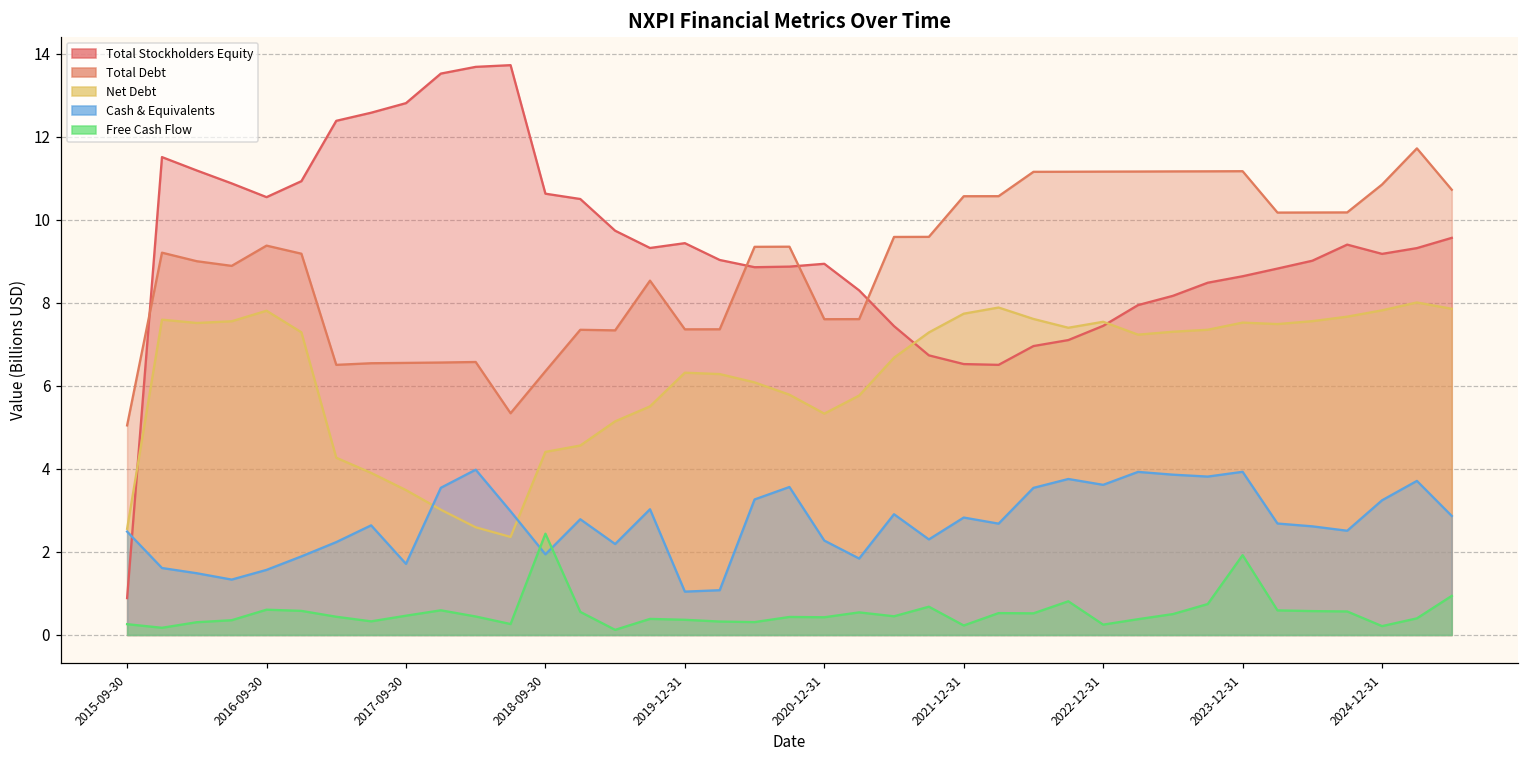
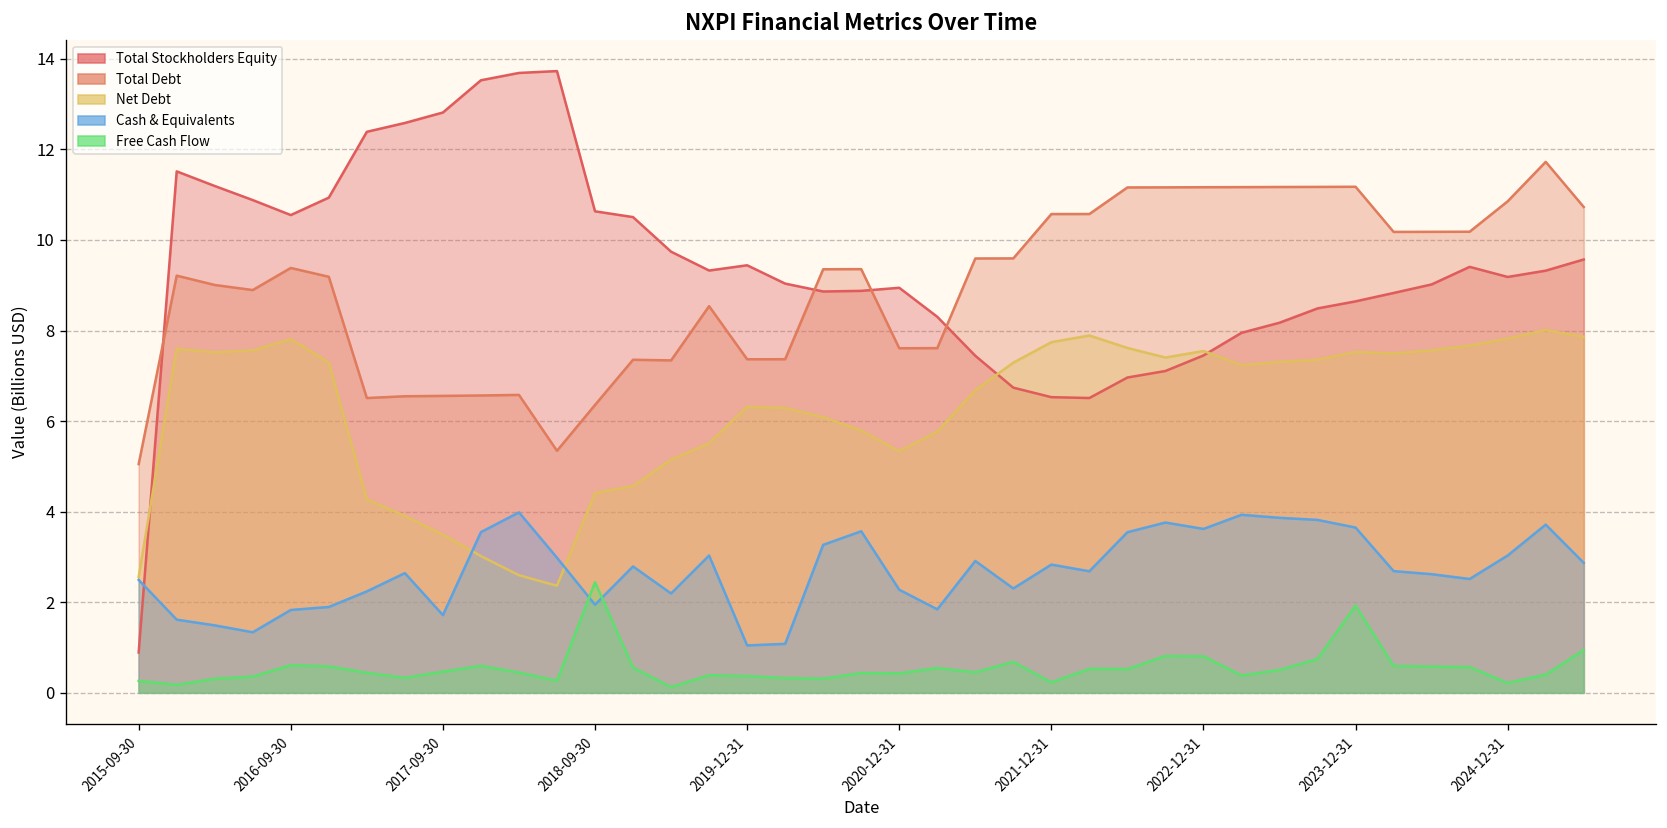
  {
    "Cash & Equivalents": {
-     "2016-09-30": 1.6,
+     "2016-09-30": 1.8,
      "2017-09-30": 1.7,
      "2018-09-30": 1.9,
      "2019-12-31": 1.0,
      "2020-12-31": 2.3,
      "2021-12-31": 2.8,
      "2022-12-31": 3.6,
-     "2023-12-31": 3.9,
-     "2024-12-31": 3.2
+     "2023-12-31": 3.6,
+     "2024-12-31": 3.0
    },
    "Free Cash Flow": {
      "2015-09-30": 0.3,
      "2016-09-30": 0.6,
      "2017-09-30": 0.5,
      "2018-09-30": 2.4,
      "2019-12-31": 0.4,
      "2020-12-31": 0.4,
      "2021-12-31": 0.2,
-     "2022-12-31": 0.2,
+     "2022-12-31": 0.8,
      "2023-12-31": 1.9,
      "2024-12-31": 0.2
    }
  }
